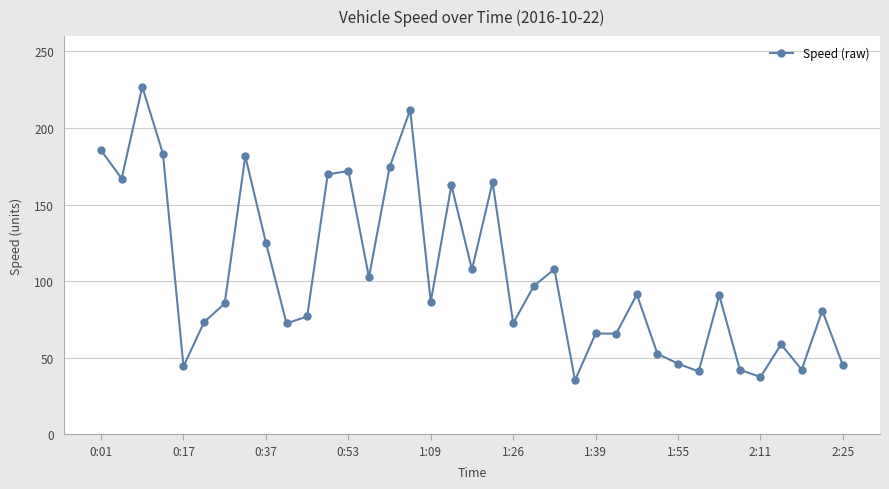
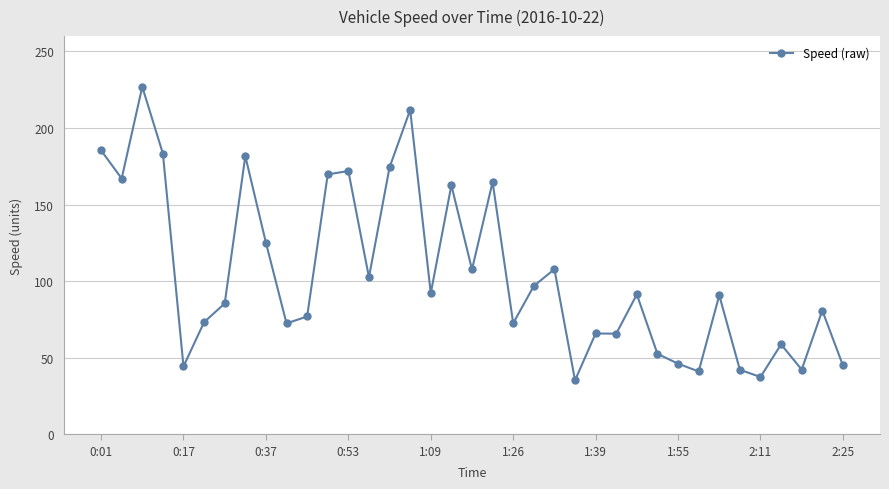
  {
    "0:01": 185,
    "0:17": 44,
    "0:37": 125,
    "0:53": 172,
-   "1:09": 87,
+   "1:09": 92,
    "1:26": 73,
    "1:39": 66,
    "1:55": 46,
    "2:11": 37,
    "2:25": 45
  }
